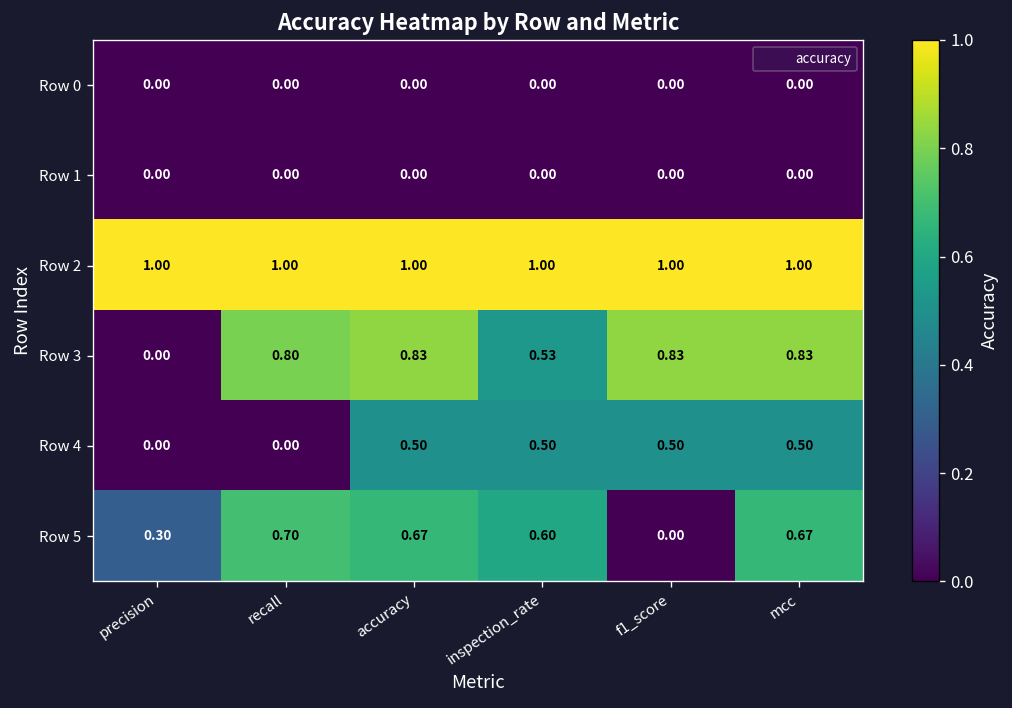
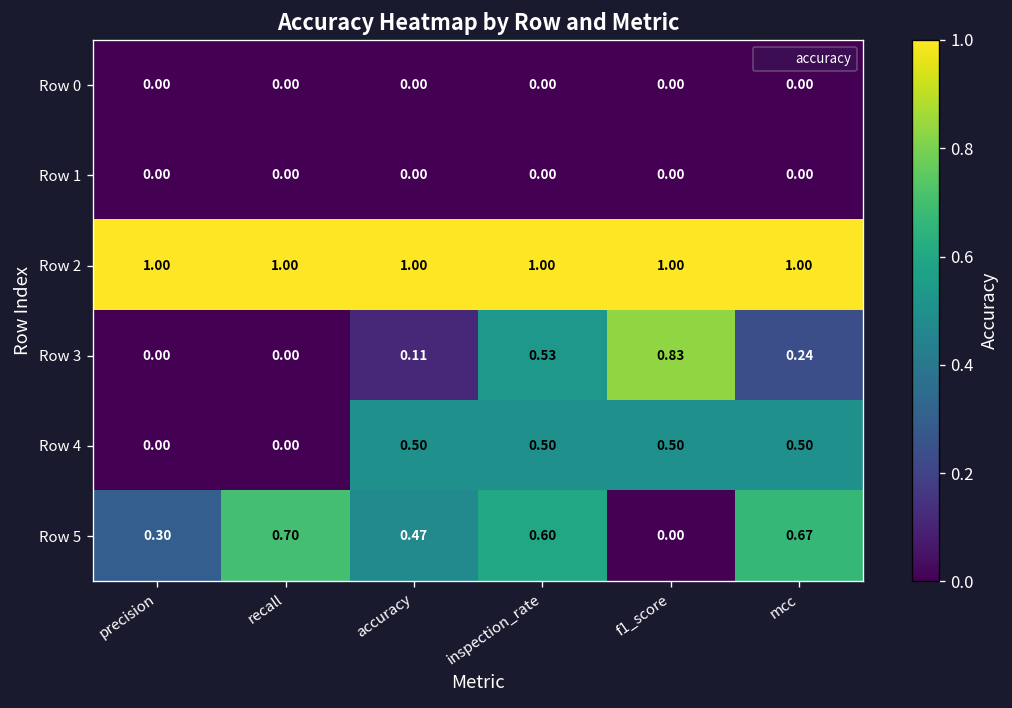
  {
    "Row 0": {
      "precision": 0.00,
      "recall": 0.00,
      "accuracy": 0.00,
      "inspection_rate": 0.00,
      "f1_score": 0.00,
      "mcc": 0.00
    },
    "Row 1": {
      "precision": 0.00,
      "recall": 0.00,
      "accuracy": 0.00,
      "inspection_rate": 0.00,
      "f1_score": 0.00,
      "mcc": 0.00
    },
    "Row 2": {
      "precision": 1.00,
      "recall": 1.00,
      "accuracy": 1.00,
      "inspection_rate": 1.00,
      "f1_score": 1.00,
      "mcc": 1.00
    },
    "Row 3": {
      "precision": 0.00,
-     "recall": 0.80,
-     "accuracy": 0.83,
+     "recall": 0.00,
+     "accuracy": 0.11,
      "inspection_rate": 0.53,
      "f1_score": 0.83,
-     "mcc": 0.83
+     "mcc": 0.24
    },
    "Row 4": {
      "precision": 0.00,
      "recall": 0.00,
      "accuracy": 0.50,
      "inspection_rate": 0.50,
      "f1_score": 0.50,
      "mcc": 0.50
    },
    "Row 5": {
      "precision": 0.30,
      "recall": 0.70,
-     "accuracy": 0.67,
+     "accuracy": 0.47,
      "inspection_rate": 0.60,
      "f1_score": 0.00,
      "mcc": 0.67
    }
  }
